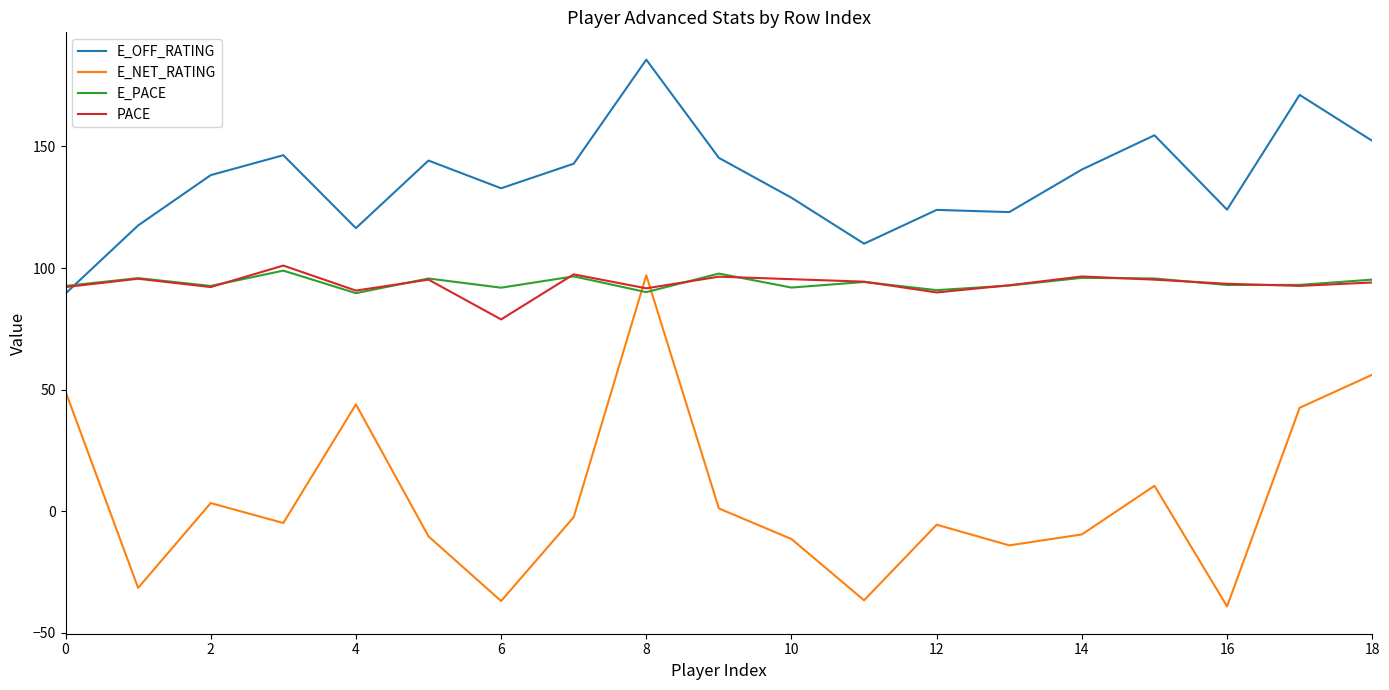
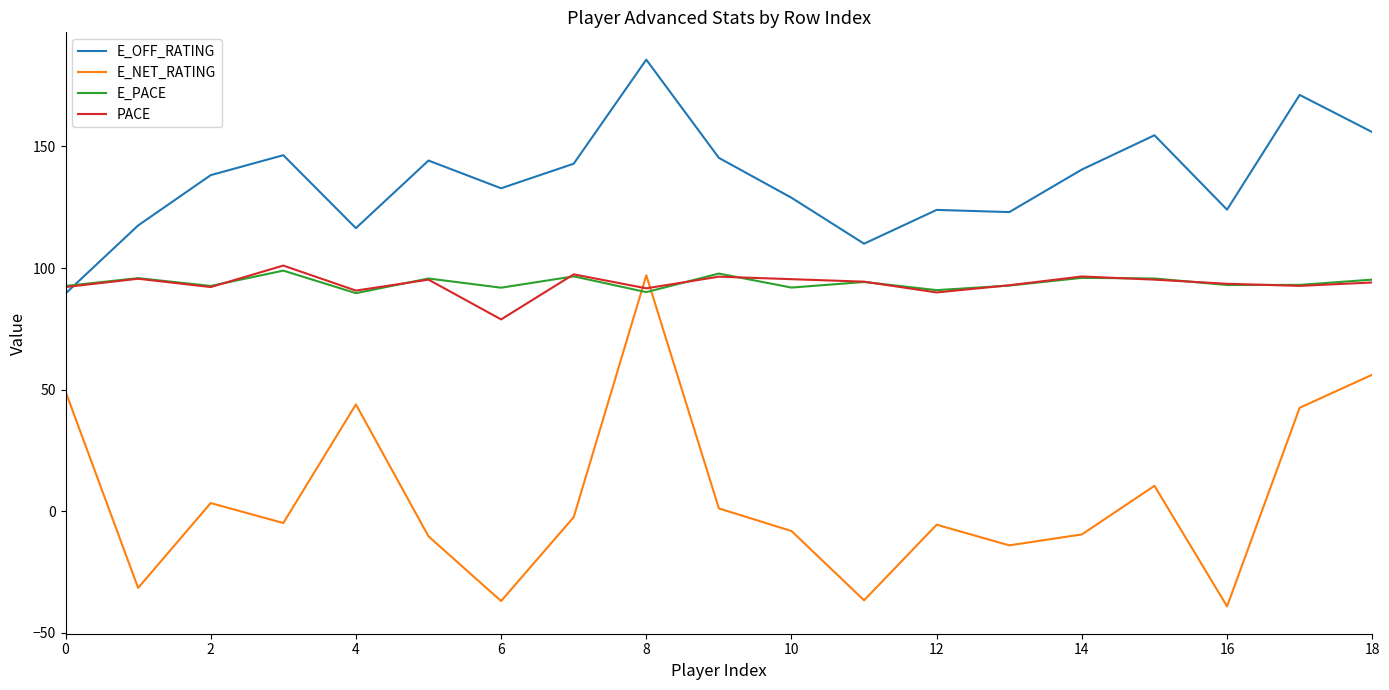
  {
    "E_OFF_RATING": {
      "0": 90,
      "2": 138,
      "4": 116,
      "6": 133,
      "8": 186,
      "10": 129,
      "12": 124,
      "14": 141,
      "16": 124,
-     "18": 152
+     "18": 156
    },
    "E_NET_RATING": {
      "0": 49,
      "2": 3,
      "4": 44,
      "6": -37,
      "8": 97,
-     "10": -12,
+     "10": -8,
      "12": -6,
      "14": -10,
      "16": -39,
      "18": 56
    },
    "E_PACE": {
      "4": 90,
      "6": 92,
      "8": 90,
      "10": 92,
      "18": 95
    },
    "PACE": {
      "4": 91,
      "6": 79,
      "8": 92,
      "10": 95,
      "18": 94
    }
  }
